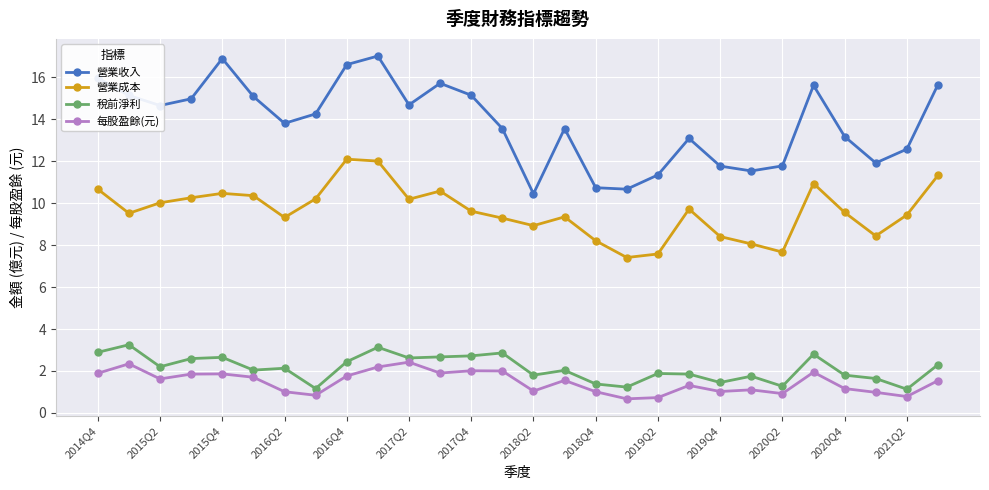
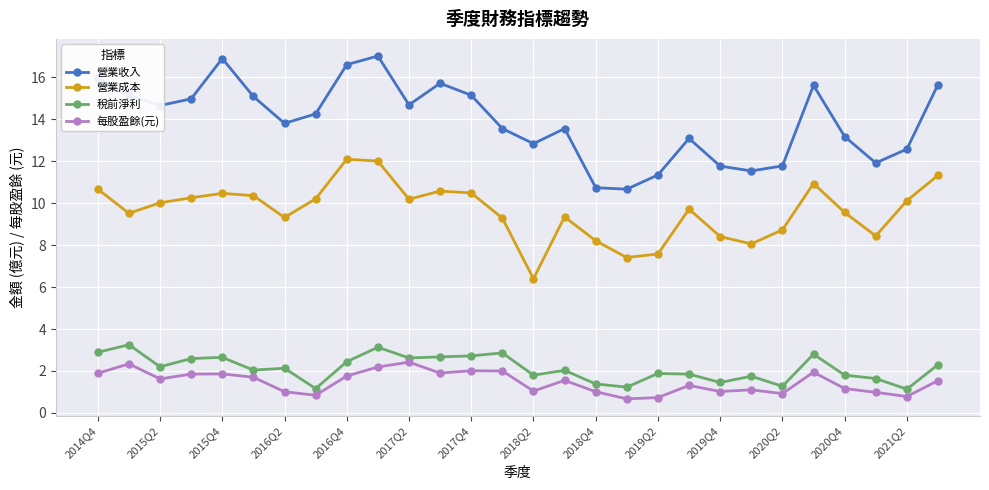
  {
    "營業收入": {
      "2015Q4": 16.9,
      "2016Q2": 13.8,
      "2016Q4": 16.6,
      "2017Q2": 14.7,
      "2017Q4": 15.2,
-     "2018Q2": 10.5,
+     "2018Q2": 12.8,
      "2018Q4": 10.7,
      "2019Q2": 11.4,
      "2019Q4": 11.8,
      "2020Q2": 11.8,
      "2020Q4": 13.2,
      "2021Q2": 12.6
    },
    "營業成本": {
      "2014Q4": 10.7,
      "2015Q2": 10.0,
      "2015Q4": 10.5,
      "2016Q2": 9.3,
      "2016Q4": 12.1,
      "2017Q2": 10.2,
-     "2017Q4": 9.6,
-     "2018Q2": 8.9,
+     "2017Q4": 10.5,
+     "2018Q2": 6.4,
      "2018Q4": 8.2,
      "2019Q2": 7.6,
      "2019Q4": 8.4,
-     "2020Q2": 7.7,
+     "2020Q2": 8.7,
      "2020Q4": 9.6,
-     "2021Q2": 9.4
+     "2021Q2": 10.1
    },
    "稅前淨利": {
      "2014Q4": 2.9,
      "2015Q2": 2.2,
      "2015Q4": 2.7,
      "2016Q2": 2.1,
      "2016Q4": 2.4,
      "2017Q2": 2.6,
      "2017Q4": 2.7,
      "2018Q2": 1.8,
      "2018Q4": 1.4,
      "2019Q2": 1.9,
      "2019Q4": 1.5,
      "2020Q2": 1.3,
      "2020Q4": 1.8,
      "2021Q2": 1.1
    },
    "每股盈餘(元)": {
      "2014Q4": 1.9,
      "2015Q2": 1.6,
      "2015Q4": 1.9,
      "2016Q2": 1.0,
      "2016Q4": 1.8,
      "2017Q2": 2.4,
      "2017Q4": 2.0,
      "2018Q2": 1.0,
      "2018Q4": 1.0,
      "2019Q2": 0.7,
      "2019Q4": 1.0,
      "2020Q2": 0.9,
      "2020Q4": 1.2,
      "2021Q2": 0.8
    }
  }
